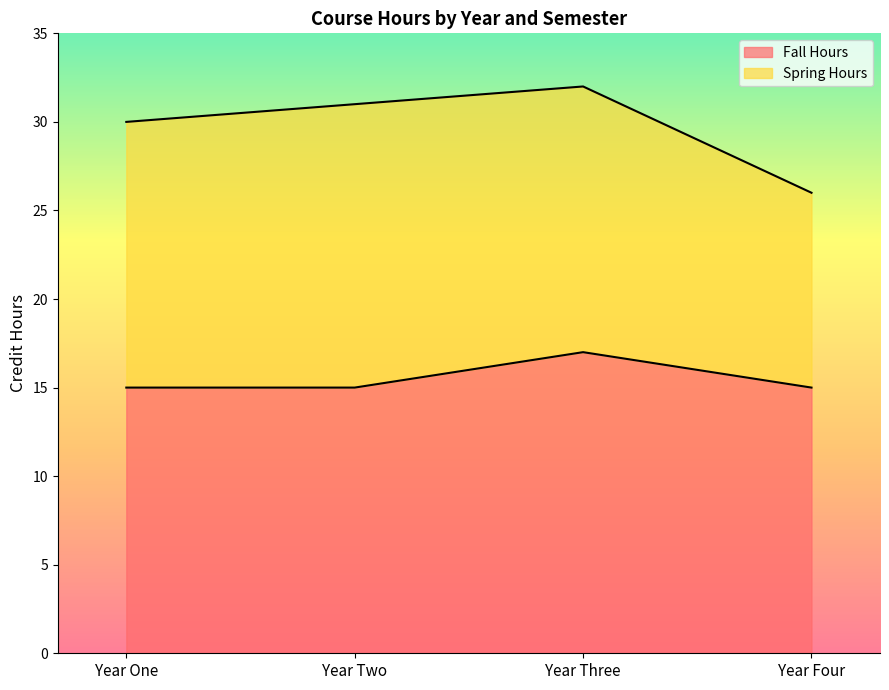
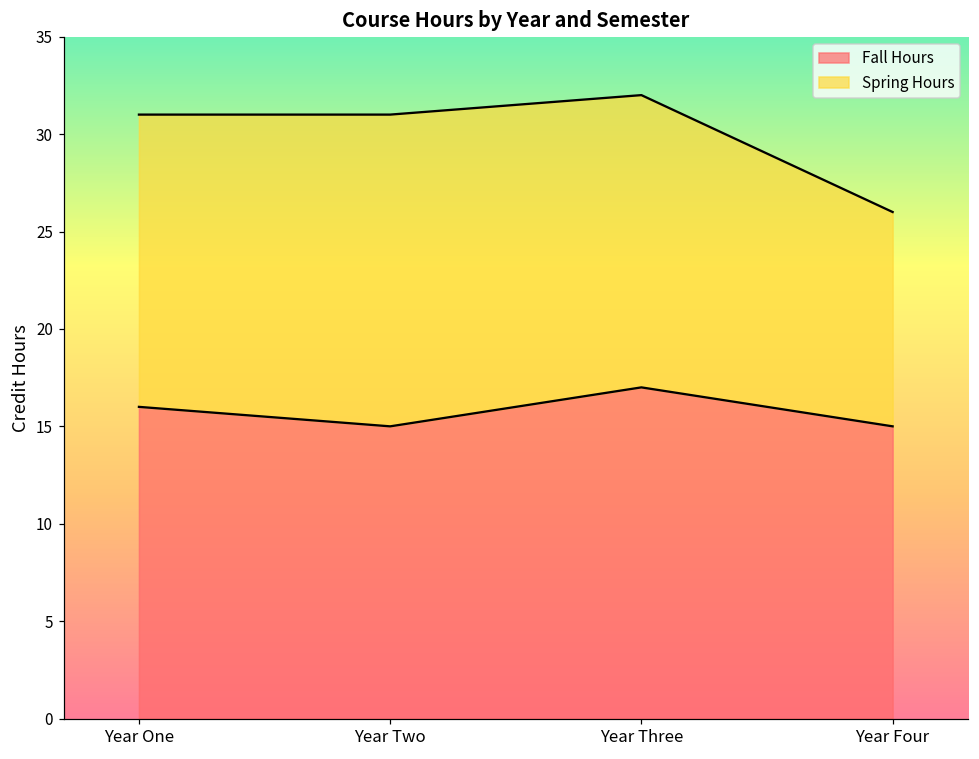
  {
    "Fall Hours": {
-     "Year One": 15,
+     "Year One": 16,
      "Year Two": 15,
      "Year Three": 17,
      "Year Four": 15
    },
    "Spring Hours": {
      "Year One": 15,
      "Year Two": 16,
      "Year Three": 15,
      "Year Four": 11
    }
  }
